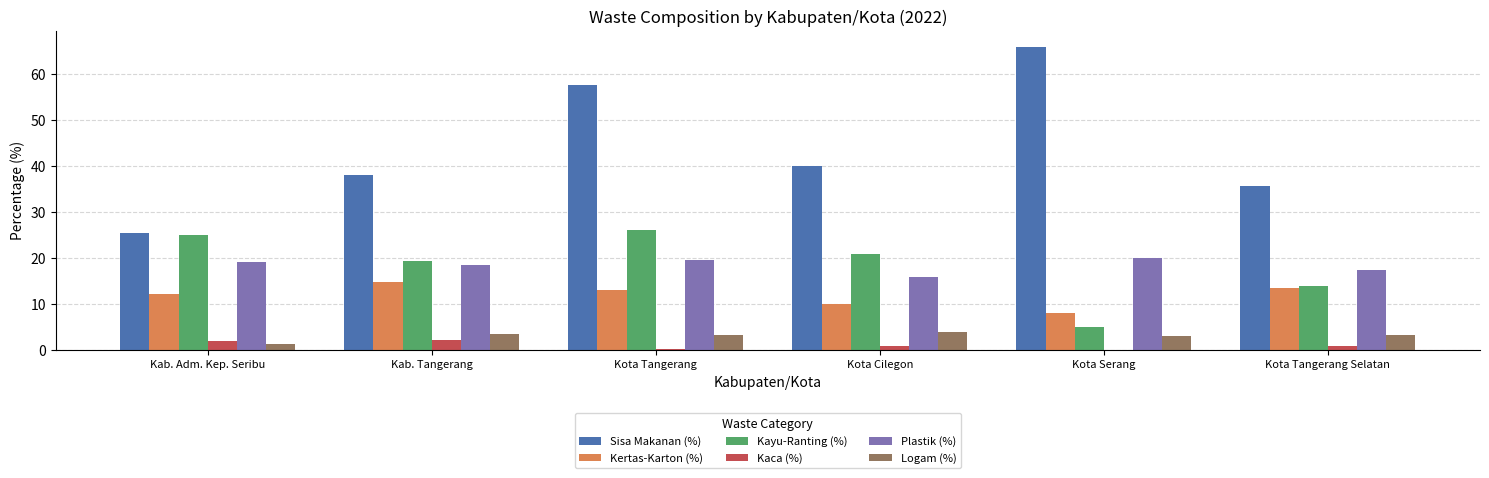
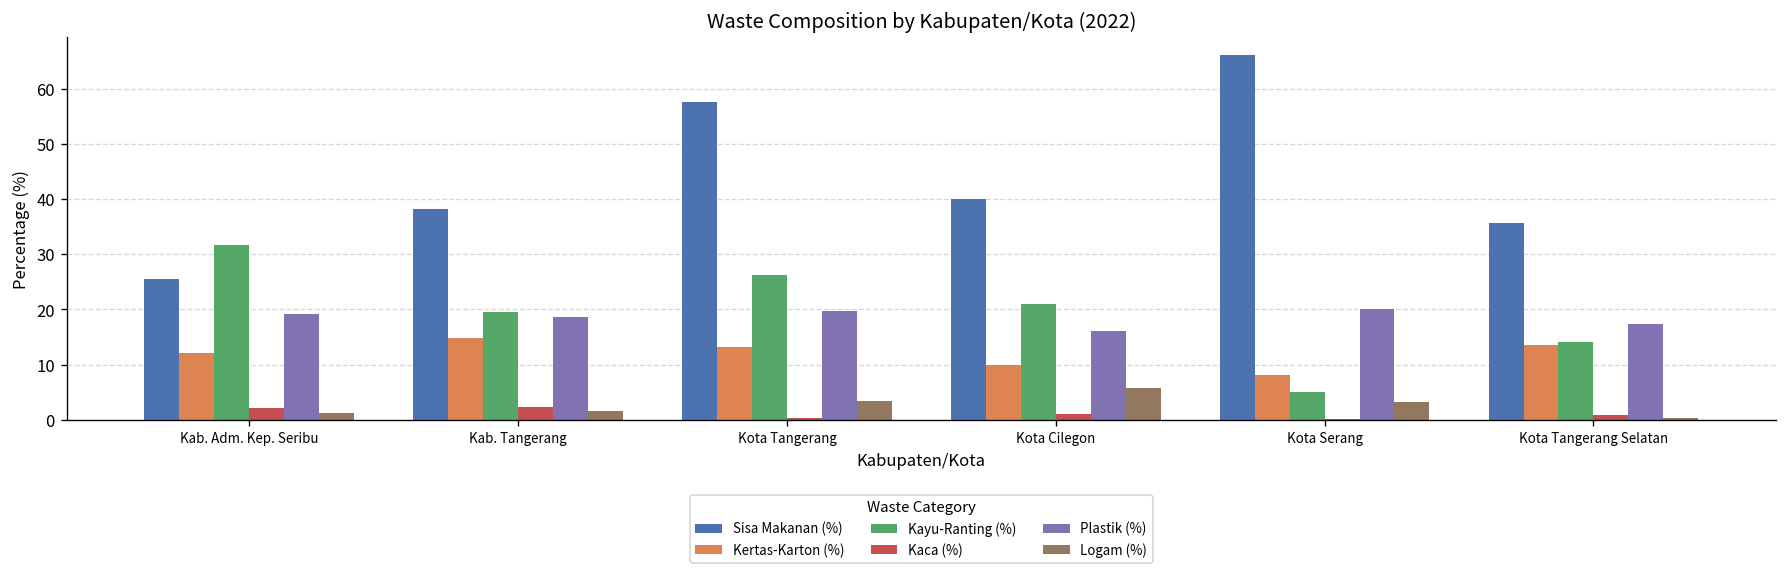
  {
    "Kayu-Ranting (%)": {
-     "Kab. Adm. Kep. Seribu": 25,
+     "Kab. Adm. Kep. Seribu": 32,
      "Kab. Tangerang": 20,
      "Kota Tangerang": 26,
      "Kota Cilegon": 21,
      "Kota Serang": 5,
      "Kota Tangerang Selatan": 14
    },
    "Logam (%)": {
      "Kab. Adm. Kep. Seribu": 1,
-     "Kab. Tangerang": 3,
+     "Kab. Tangerang": 2,
      "Kota Tangerang": 3,
-     "Kota Cilegon": 4,
+     "Kota Cilegon": 6,
      "Kota Serang": 3,
-     "Kota Tangerang Selatan": 3
+     "Kota Tangerang Selatan": 0
    }
  }
